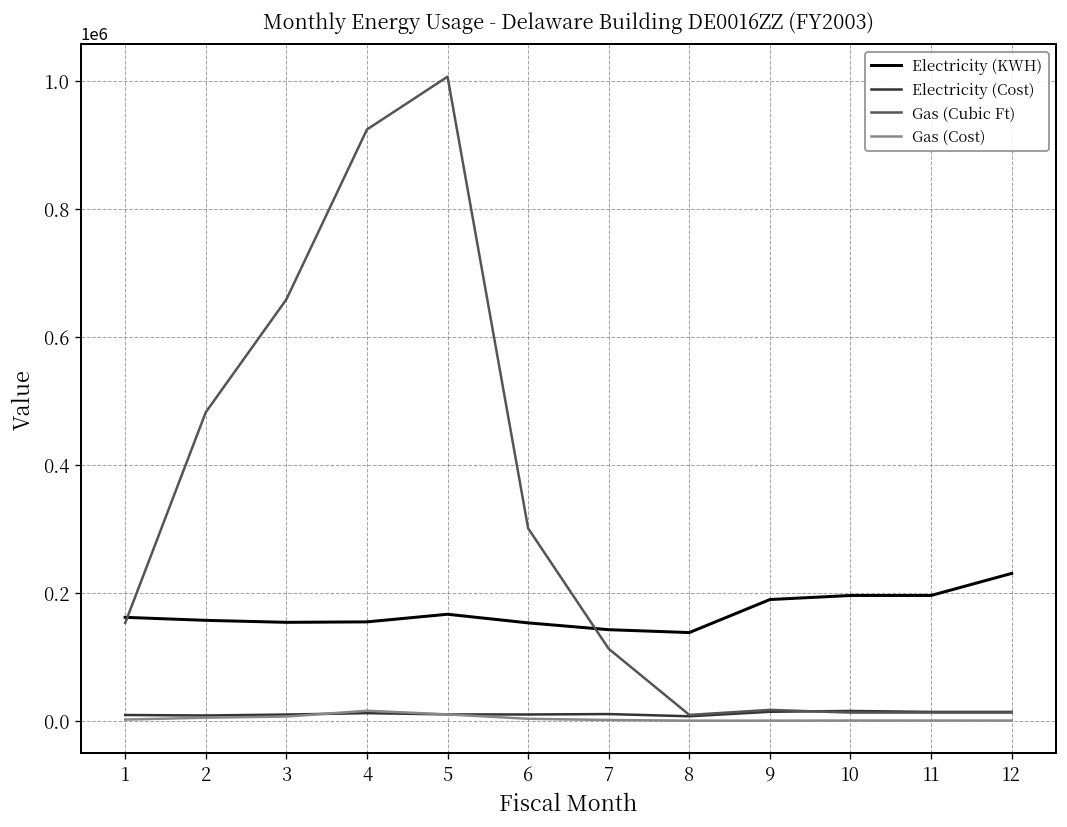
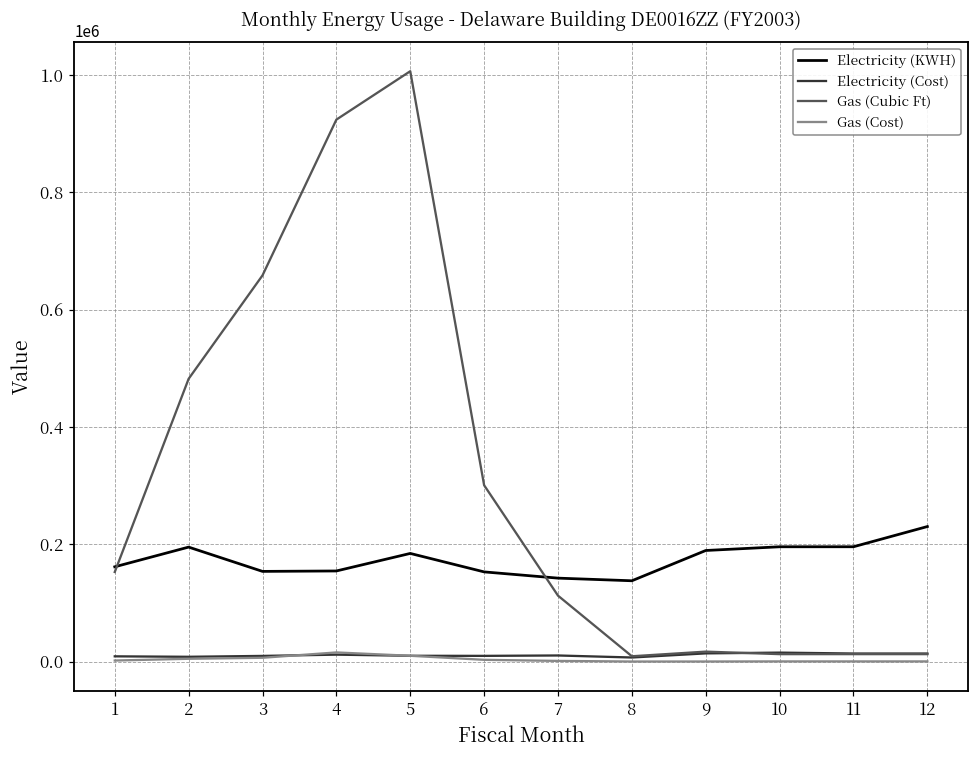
  {
    "Electricity (KWH)": {
      "1": 160000,
-     "2": 160000,
+     "2": 200000,
      "3": 150000,
      "4": 150000,
-     "5": 170000,
+     "5": 180000,
      "6": 150000,
      "7": 140000,
      "8": 140000,
      "9": 190000,
      "10": 200000,
      "11": 200000,
      "12": 230000
    },
    "Gas (Cost)": {
      "1": 0,
      "6": 0,
      "7": 0,
      "8": 0,
      "9": 0,
      "10": 0,
      "11": 0,
      "12": 0
    }
  }
